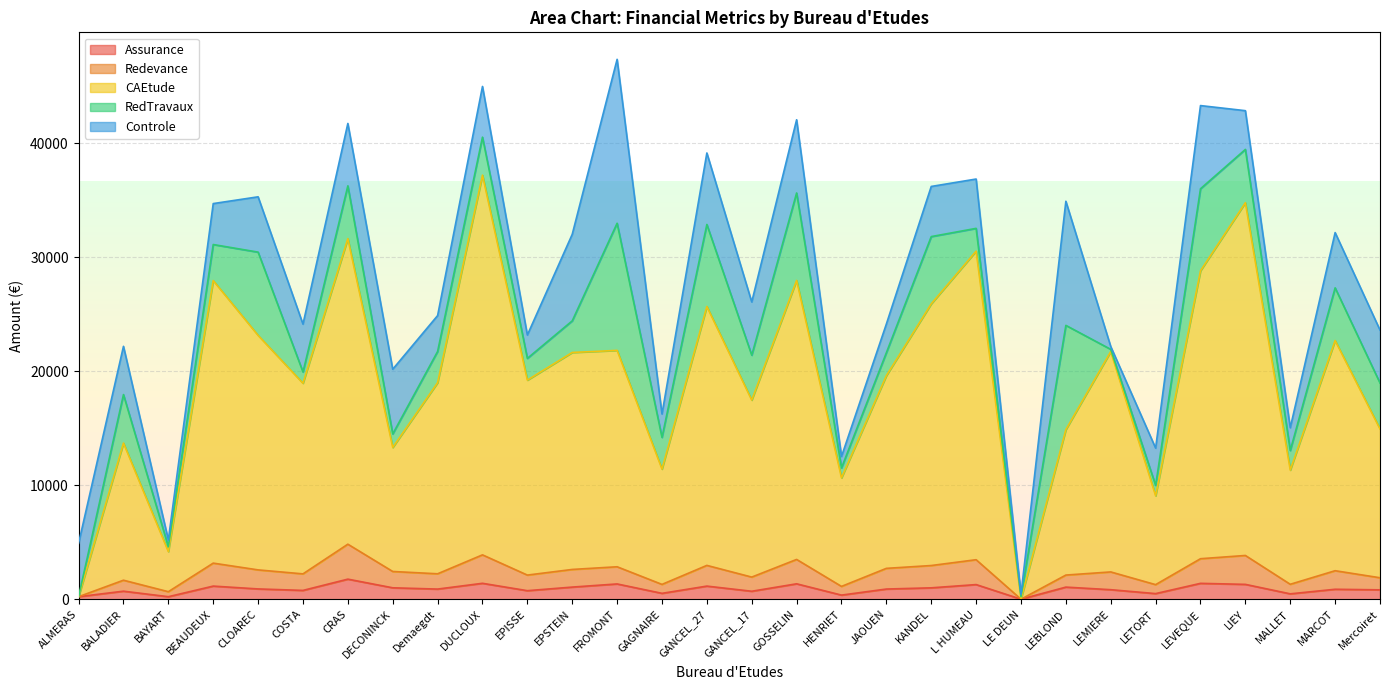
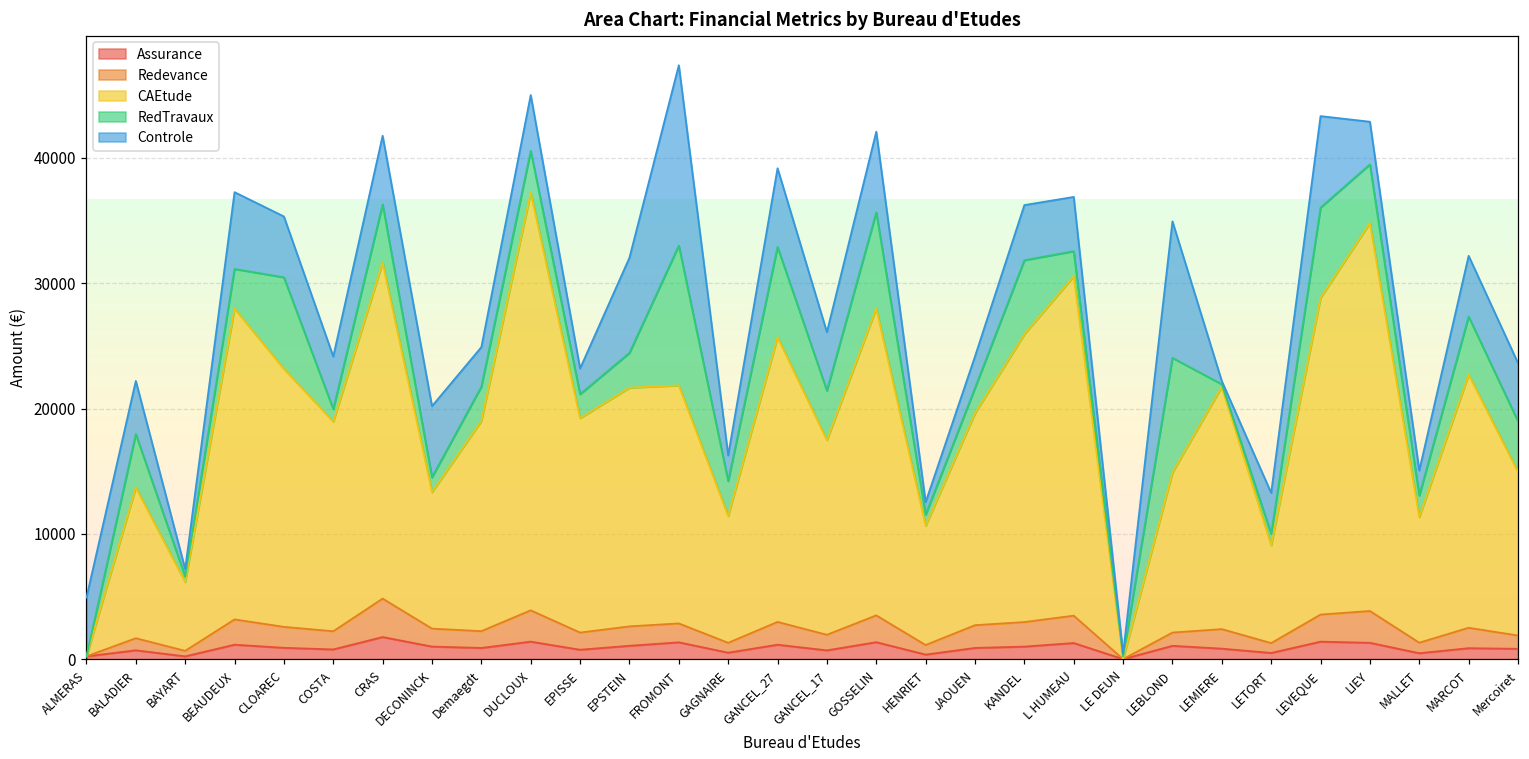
  {
    "CAEtude": {
      "BALADIER": 12000,
-     "BAYART": 3500,
+     "BAYART": 5500,
      "BEAUDEUX": 24800,
      "CLOAREC": 20600,
      "COSTA": 16700,
      "CRAS": 26800,
      "DECONINCK": 10900,
      "Demaegdt": 16800,
      "DUCLOUX": 33300,
      "EPISSE": 17100,
      "EPSTEIN": 19000,
      "FROMONT": 19000,
      "GAGNAIRE": 10100,
      "GANCEL_27": 22700,
      "GANCEL_17": 15500,
      "GOSSELIN": 24500,
      "HENRIET": 9500,
      "JAOUEN": 16900,
      "KANDEL": 23000,
      "L HUMEAU": 27100,
      "LEBLOND": 12800,
      "LETORT": 7800,
      "LEVEQUE": 25300,
      "LIEY": 31000,
      "MALLET": 10000,
      "MARCOT": 20200,
      "Mercoiret": 13100
    },
    "RedTravaux": {
      "BALADIER": 4300,
      "BAYART": 400,
      "BEAUDEUX": 3200,
      "CLOAREC": 7300,
      "COSTA": 1000,
      "CRAS": 4600,
      "DECONINCK": 1200,
      "Demaegdt": 2700,
      "DUCLOUX": 3300,
      "EPISSE": 1900,
      "EPSTEIN": 2800,
      "FROMONT": 11200,
      "GAGNAIRE": 2800,
      "GANCEL_27": 7200,
      "GANCEL_17": 3900,
      "GOSSELIN": 7700,
      "HENRIET": 900,
      "JAOUEN": 2000,
      "KANDEL": 5900,
      "L HUMEAU": 2000,
      "LEBLOND": 9100,
      "LETORT": 900,
      "LEVEQUE": 7200,
      "LIEY": 4700,
      "MALLET": 1700,
      "MARCOT": 4600,
      "Mercoiret": 4000
    },
    "Controle": {
      "ALMERAS": 4700,
      "BALADIER": 4200,
      "BAYART": 600,
-     "BEAUDEUX": 3600,
+     "BEAUDEUX": 6100,
      "CLOAREC": 4900,
      "COSTA": 4200,
      "CRAS": 5500,
      "DECONINCK": 5700,
      "Demaegdt": 3200,
      "DUCLOUX": 4500,
      "EPISSE": 2100,
      "EPSTEIN": 7600,
      "FROMONT": 14400,
      "GAGNAIRE": 2100,
      "GANCEL_27": 6300,
      "GANCEL_17": 4700,
      "GOSSELIN": 6400,
      "HENRIET": 1000,
      "JAOUEN": 2500,
      "KANDEL": 4400,
      "L HUMEAU": 4300,
      "LEBLOND": 10900,
      "LEMIERE": 300,
      "LETORT": 3300,
      "LEVEQUE": 7300,
      "LIEY": 3400,
      "MALLET": 2000,
      "MARCOT": 4900,
      "Mercoiret": 4700
    }
  }
